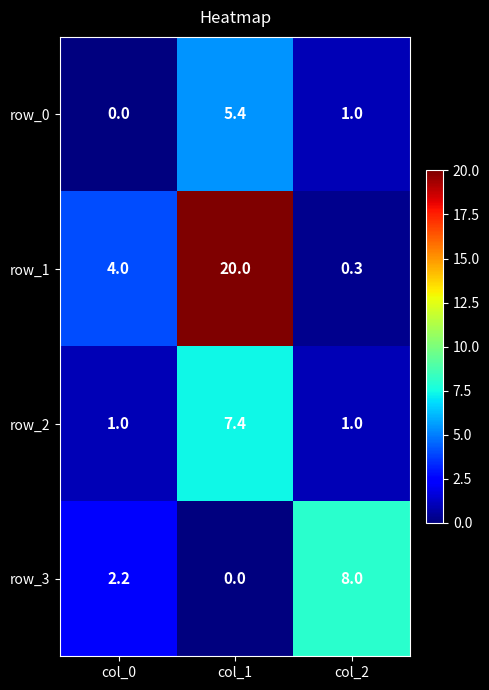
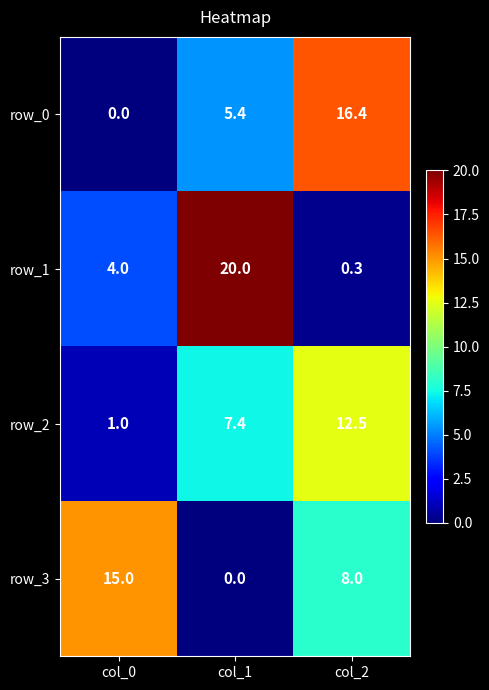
  {
    "row_0": {
      "col_0": 0.0,
      "col_1": 5.4,
-     "col_2": 1.0
+     "col_2": 16.4
    },
    "row_1": {
      "col_0": 4.0,
      "col_1": 20.0,
      "col_2": 0.3
    },
    "row_2": {
      "col_0": 1.0,
      "col_1": 7.4,
-     "col_2": 1.0
+     "col_2": 12.5
    },
    "row_3": {
-     "col_0": 2.2,
+     "col_0": 15.0,
      "col_1": 0.0,
      "col_2": 8.0
    }
  }
